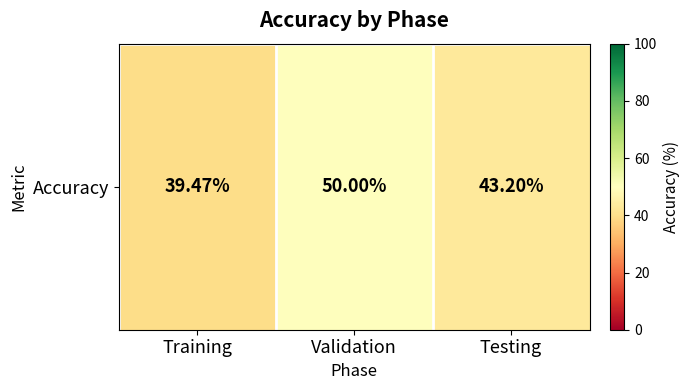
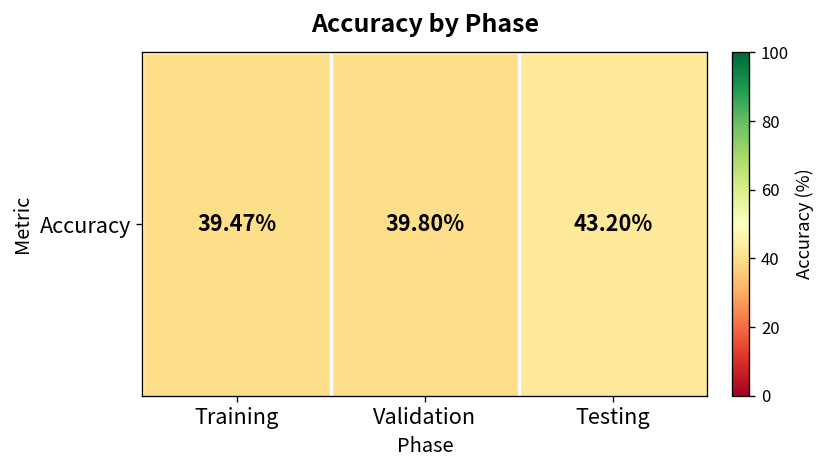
  {
    "Accuracy": {
      "Training": "39.47%",
-     "Validation": "50.00%",
+     "Validation": "39.80%",
      "Testing": "43.20%"
    }
  }
